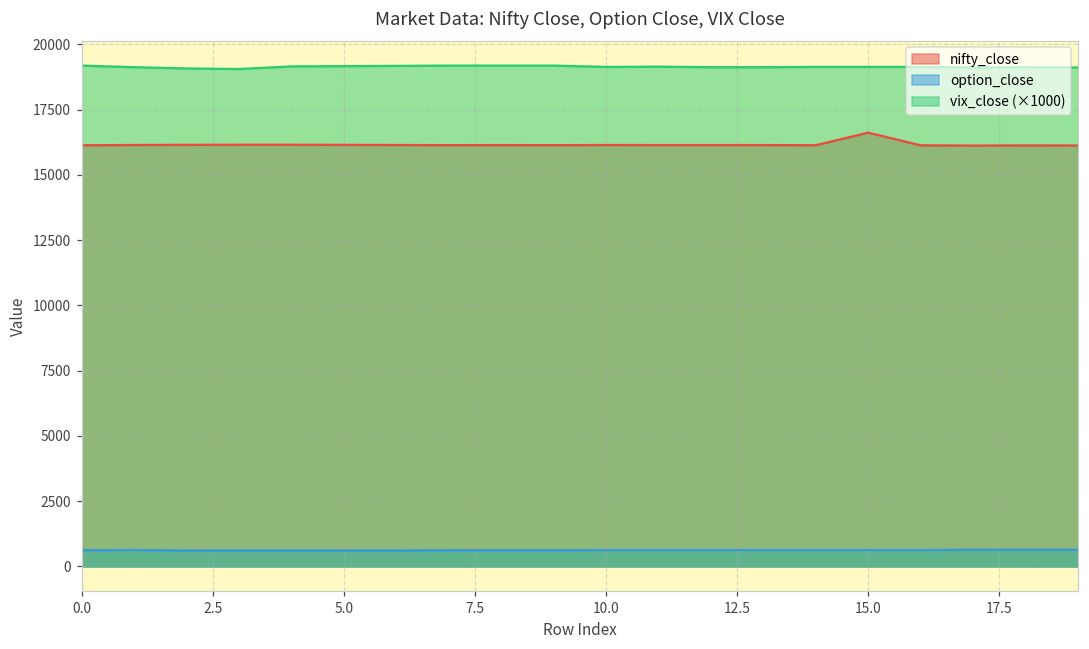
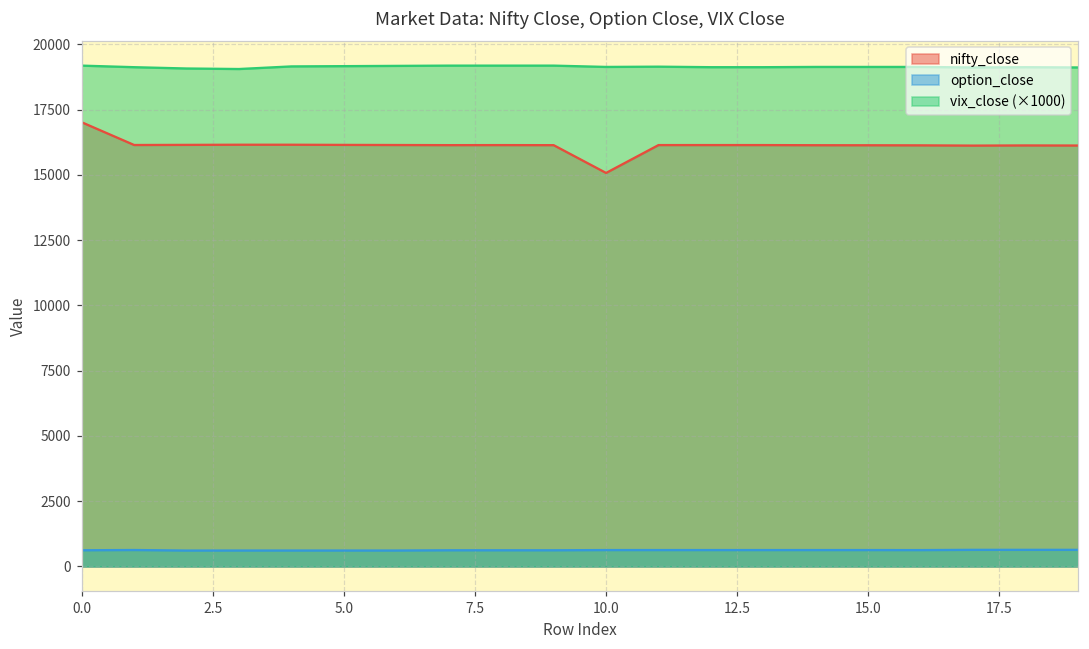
  {
    "nifty_close": {
-     "0.0": 16100,
+     "0.0": 17000,
      "5.0": 16200,
-     "10.0": 16100,
-     "15.0": 16600
+     "10.0": 15100,
+     "15.0": 16100
    },
    "option_close": {
      "0.0": 600,
      "5.0": 600,
      "10.0": 600,
      "15.0": 600
    },
    "vix_close (×1000)": {
      "0.0": 19200,
      "5.0": 19200,
      "10.0": 19100,
      "15.0": 19100
    }
  }
